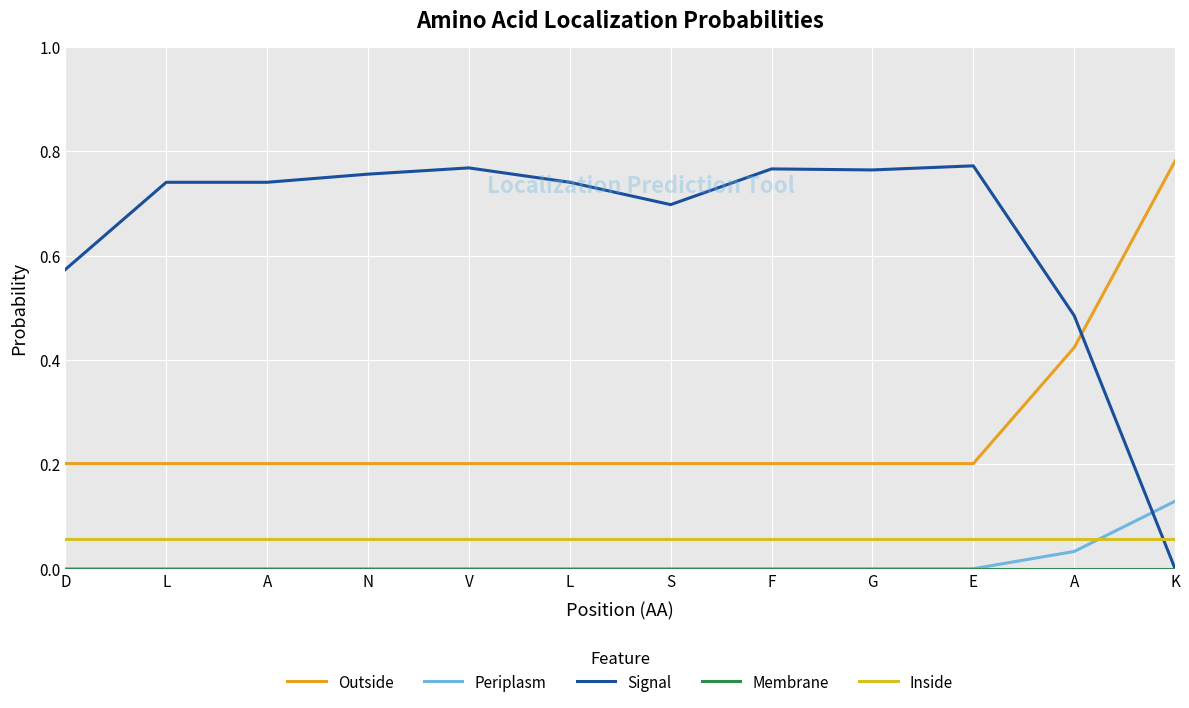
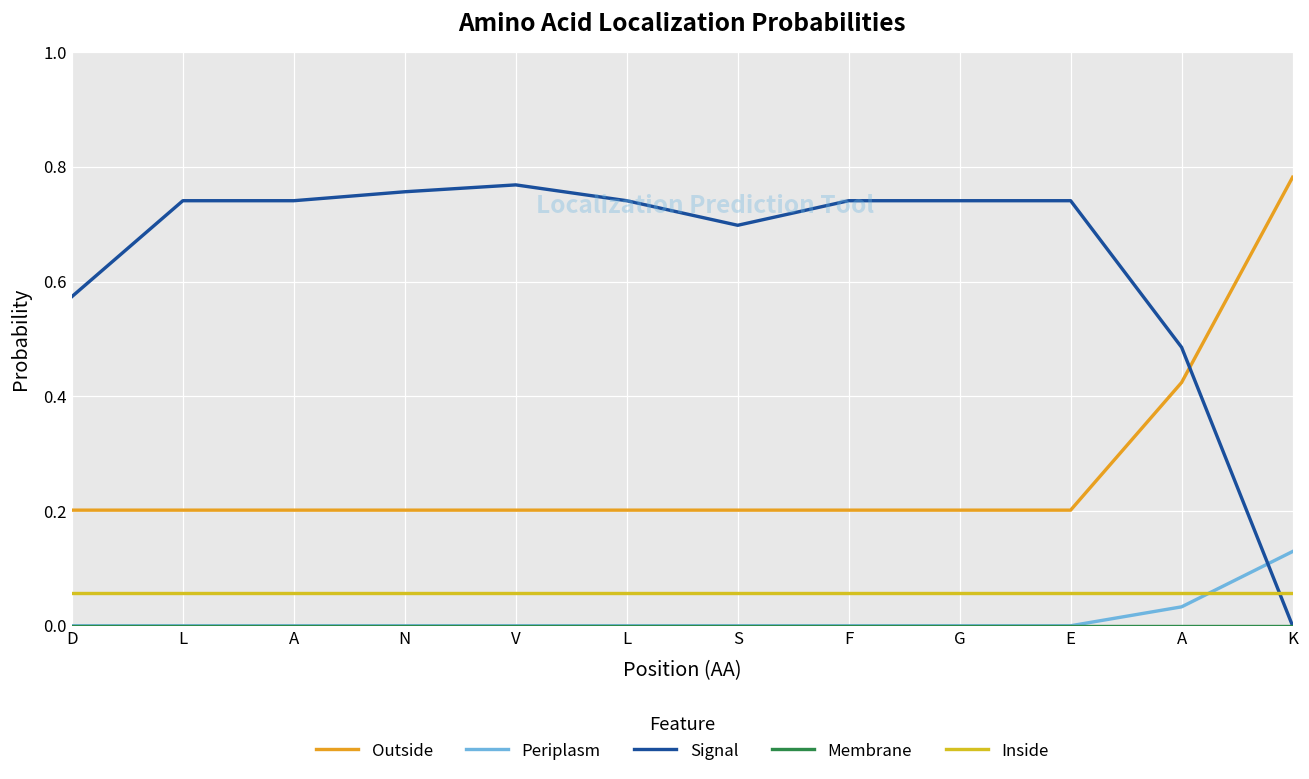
  {
    "Periplasm": {
      "K": 0.13
    },
    "Signal": {
      "D": 0.57,
      "N": 0.76,
      "V": 0.77,
      "S": 0.70,
-     "F": 0.77,
-     "G": 0.76,
-     "E": 0.77
+     "F": 0.74,
+     "G": 0.74,
+     "E": 0.74
    }
  }
